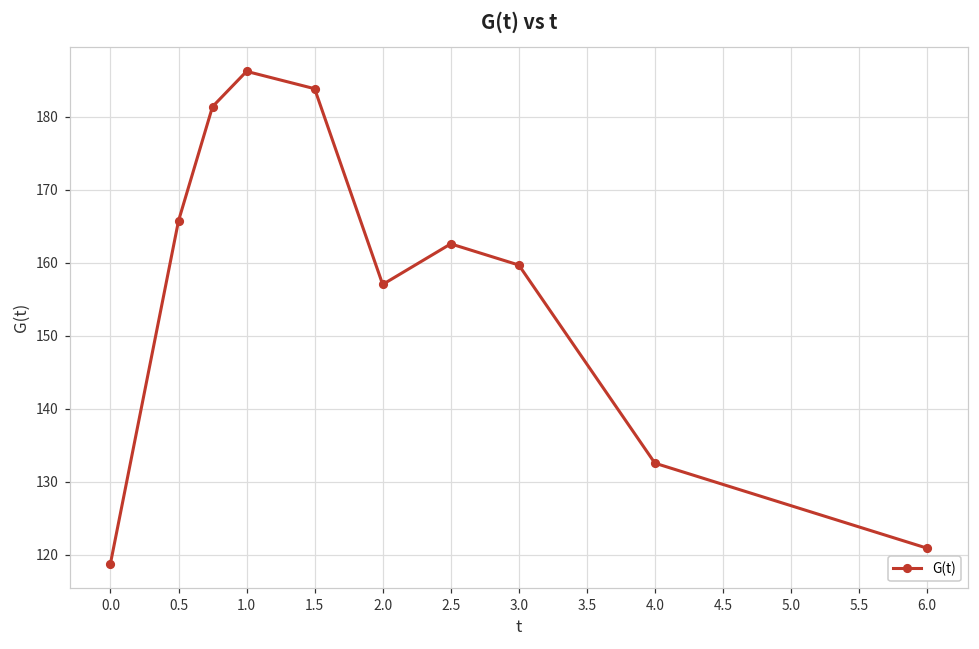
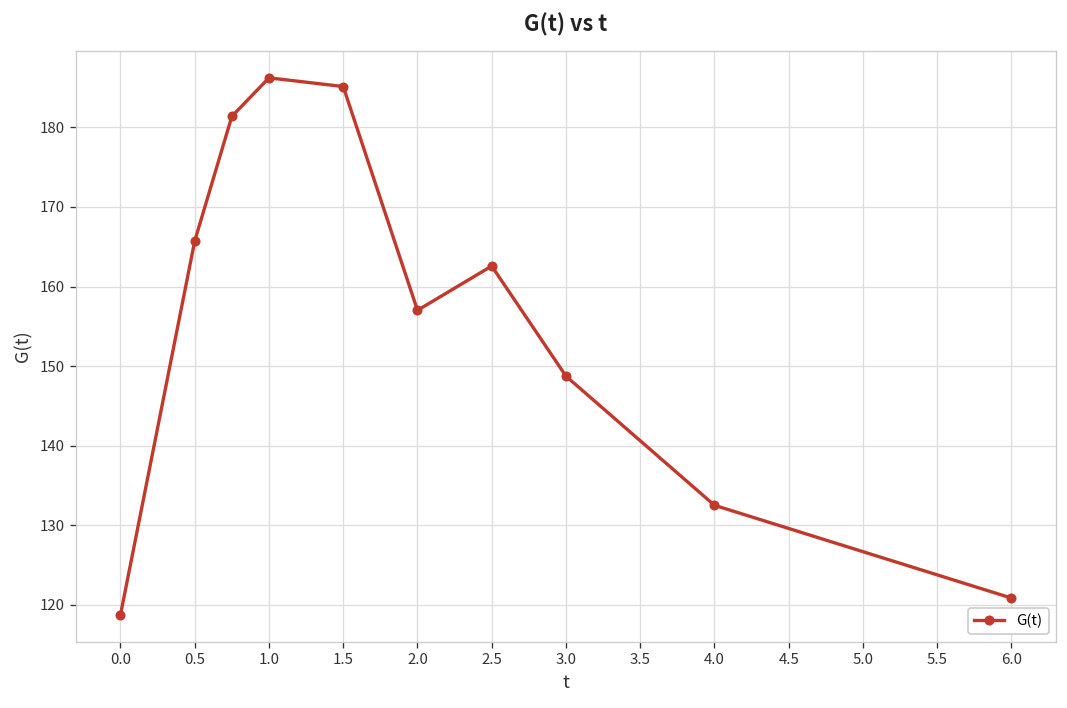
  {
    "0.0": 119,
    "0.5": 166,
    "1.0": 186,
-   "1.5": 184,
+   "1.5": 185,
    "2.0": 157,
    "2.5": 163,
-   "3.0": 160,
+   "3.0": 149,
    "4.0": 133,
    "6.0": 121
  }
